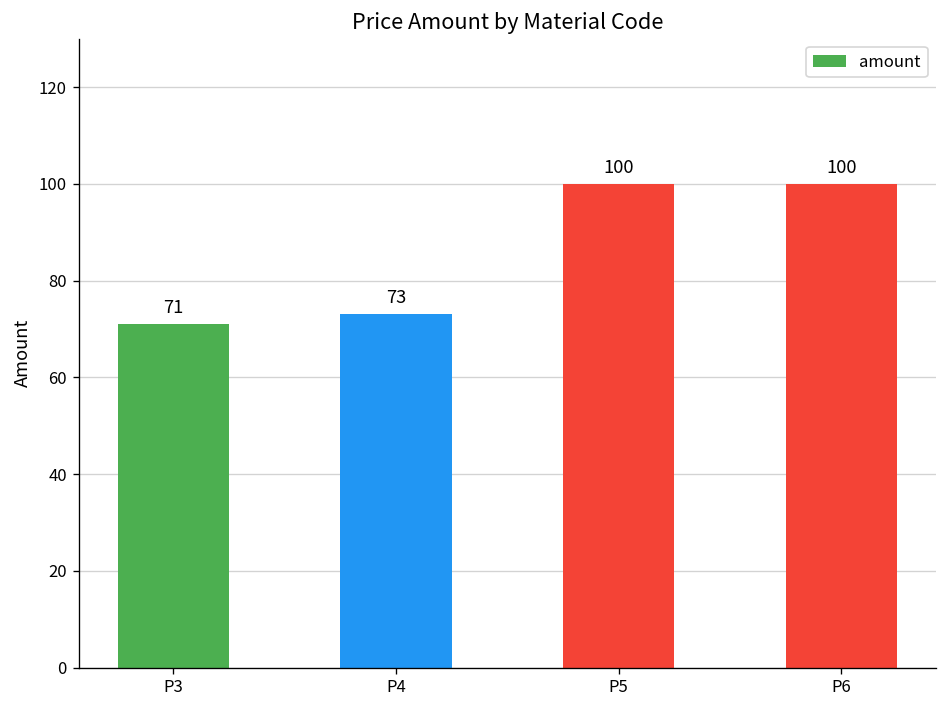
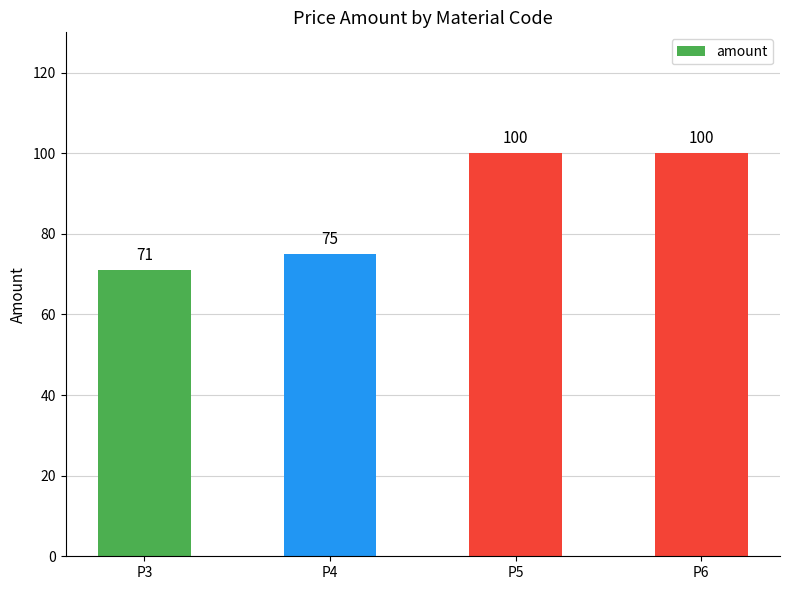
  {
    "P3": 71,
-   "P4": 73,
+   "P4": 75,
    "P5": 100,
    "P6": 100
  }
